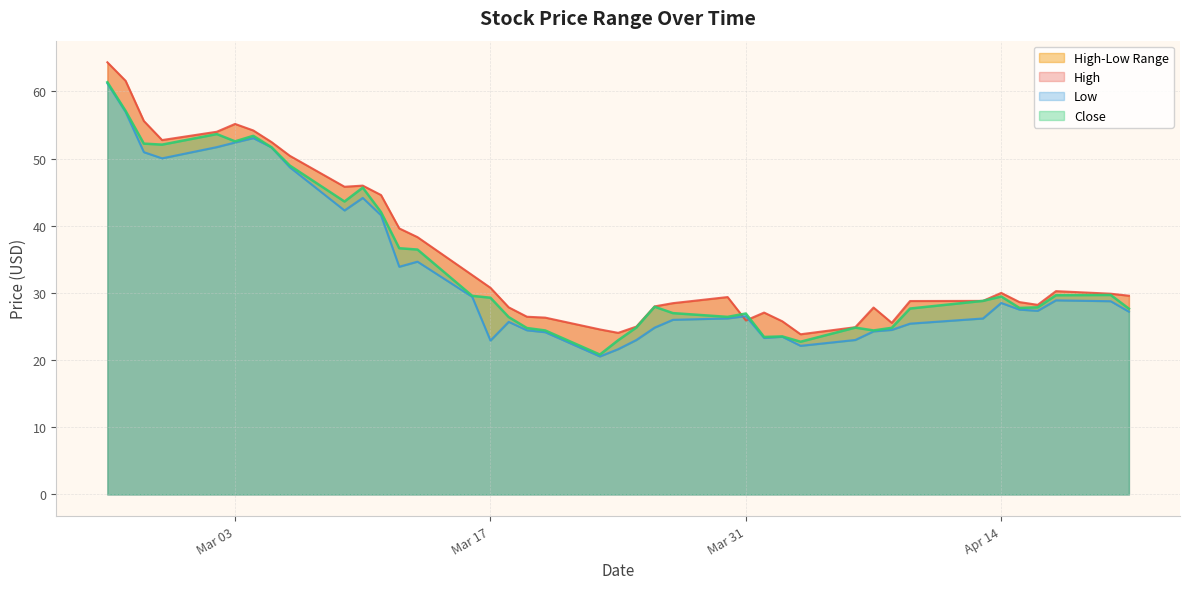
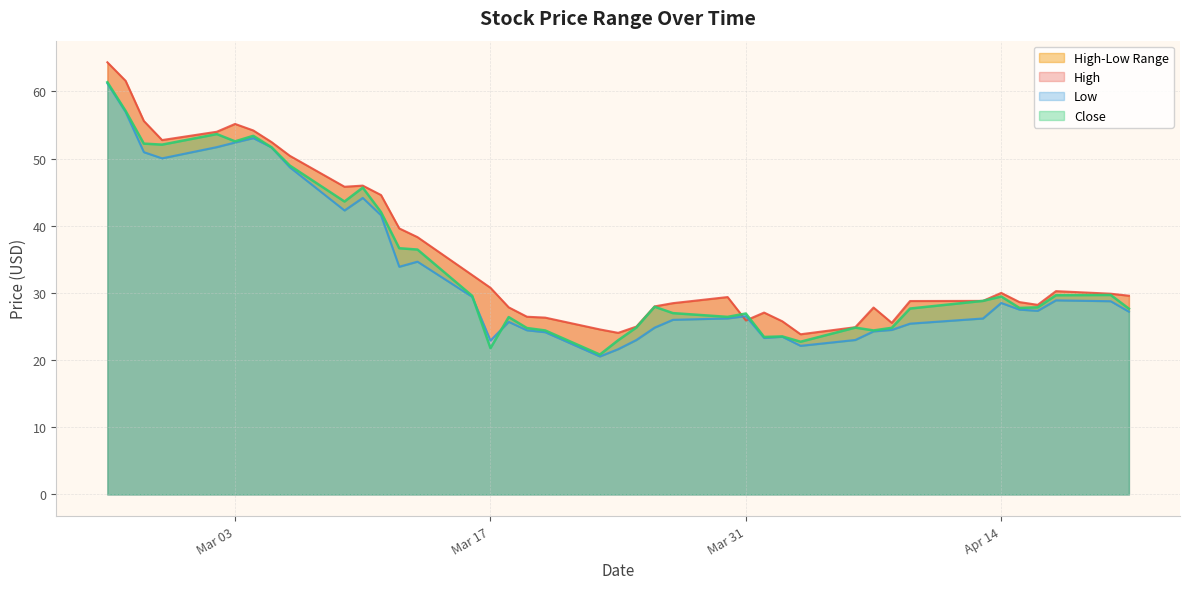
  {
    "High": {
      "Mar 31": 26
    },
    "Low": {
      "Mar 17": 23,
      "Apr 14": 29
    },
    "Close": {
-     "Mar 17": 29,
+     "Mar 17": 22,
      "Mar 31": 27,
      "Apr 14": 29
    }
  }
